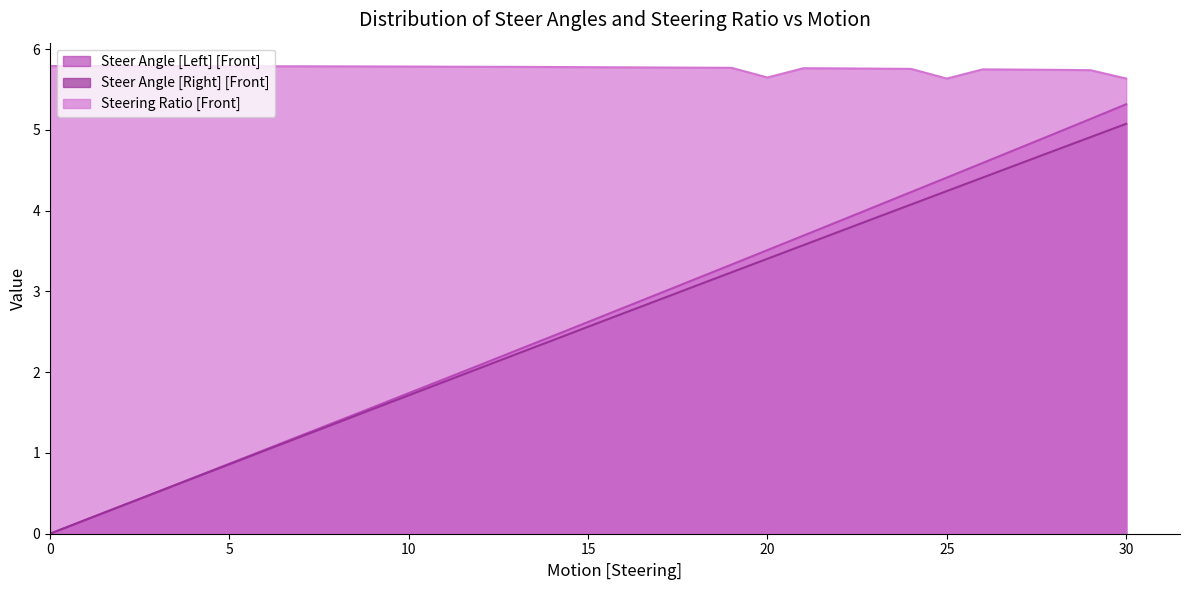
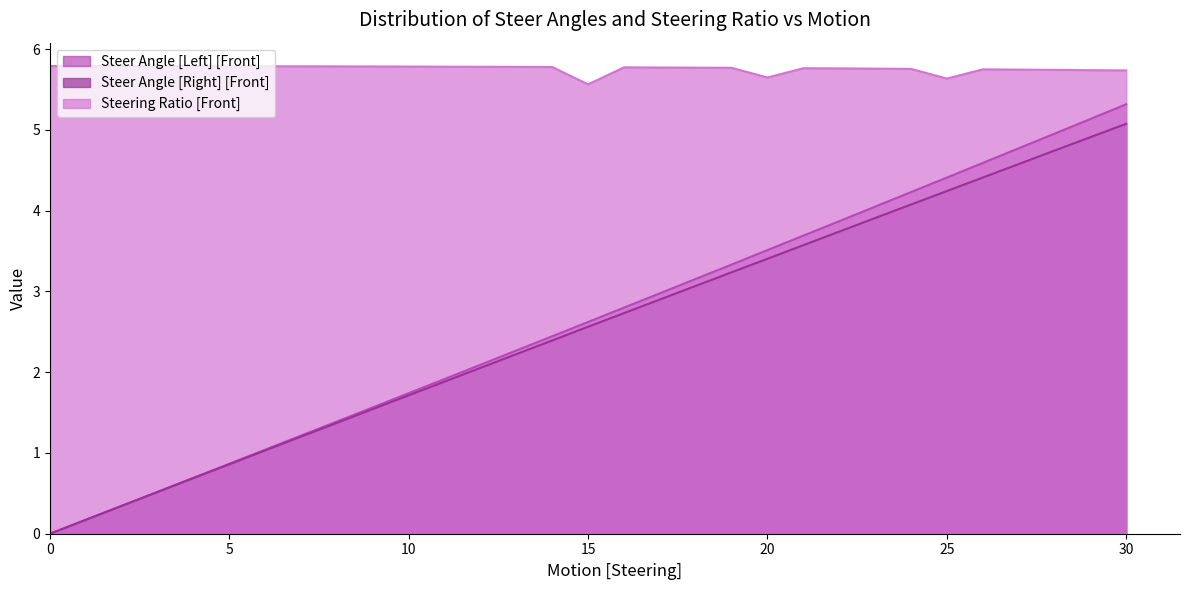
  {
    "Steering Ratio [Front]": {
      "0": 5.8,
      "10": 5.8,
-     "15": 5.8,
+     "15": 5.6,
      "20": 5.6,
      "25": 5.6,
-     "30": 5.6
+     "30": 5.7
    }
  }
